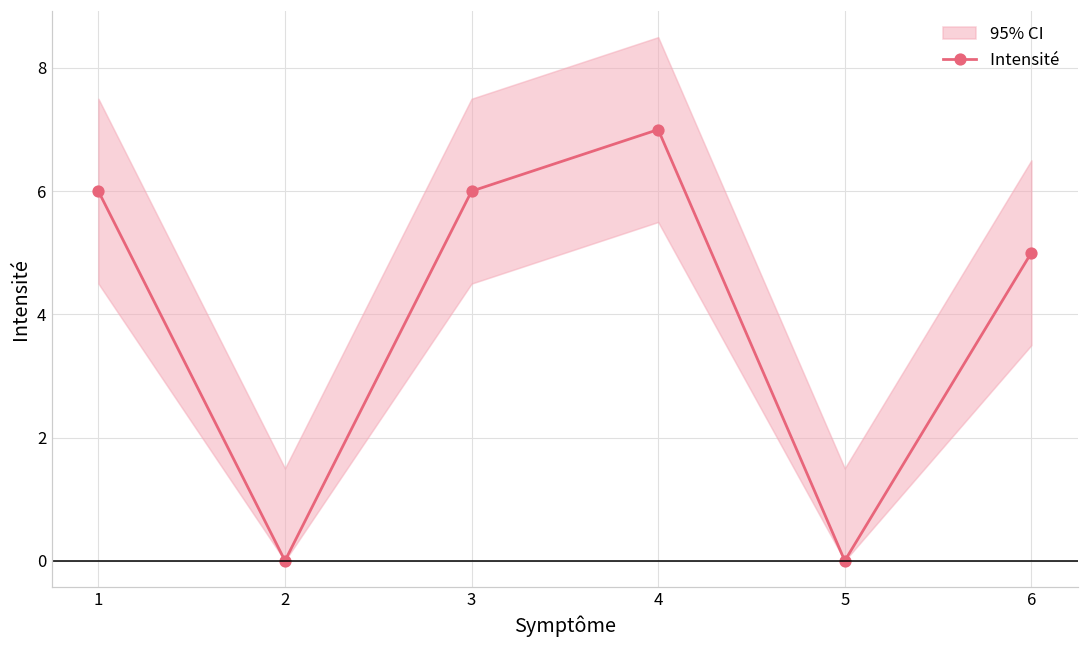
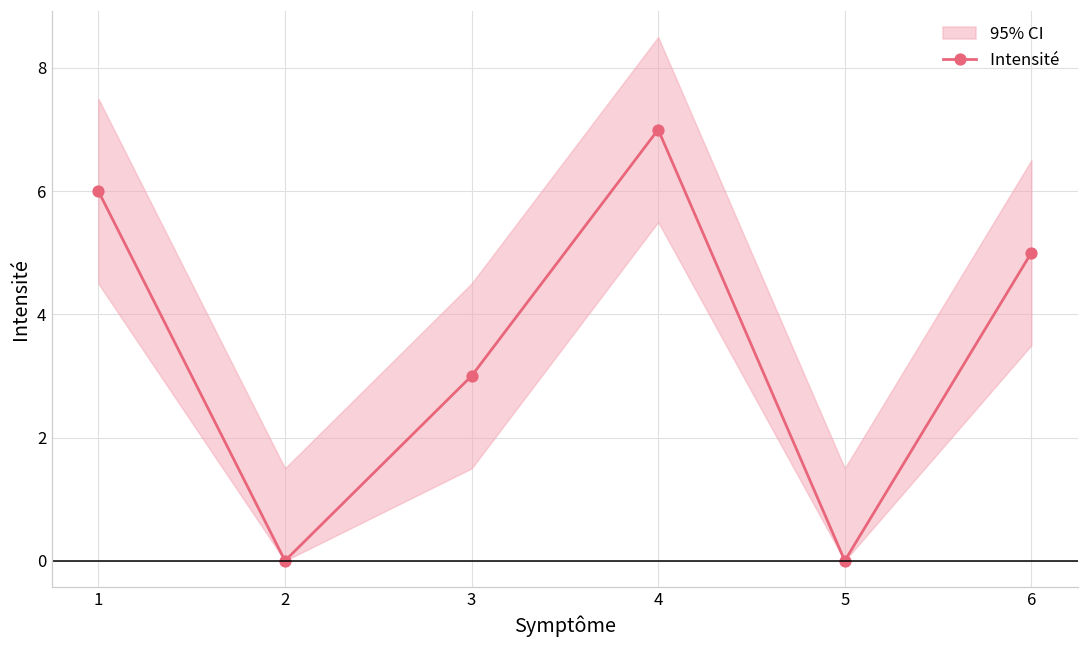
  {
    "Intensité": {
      "1": 6,
      "2": 0,
-     "3": 6,
+     "3": 3,
      "4": 7,
      "5": 0,
      "6": 5
    },
    "95% CI": {
      "2": 1.5,
      "5": 1.5
    }
  }
